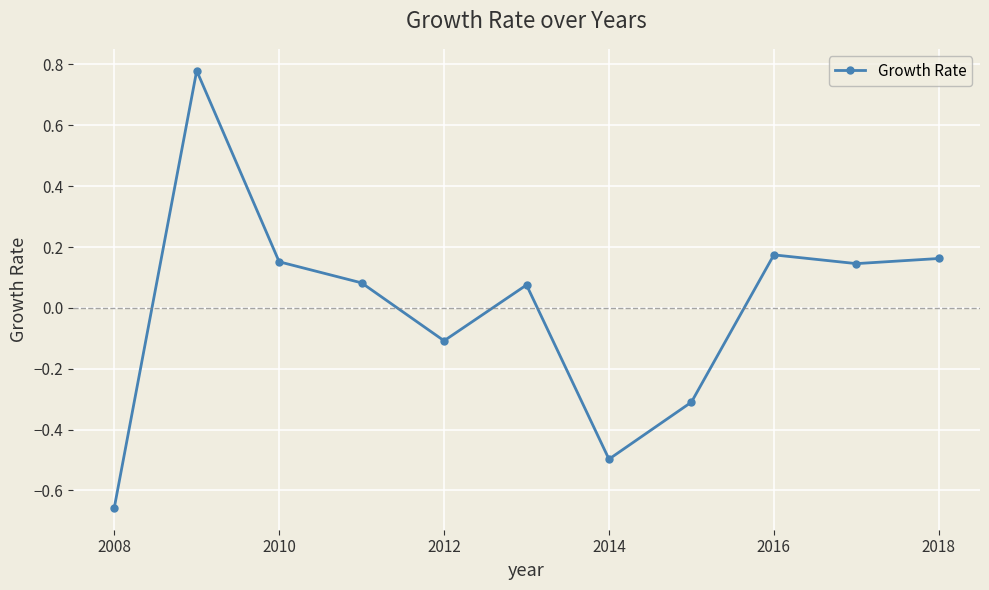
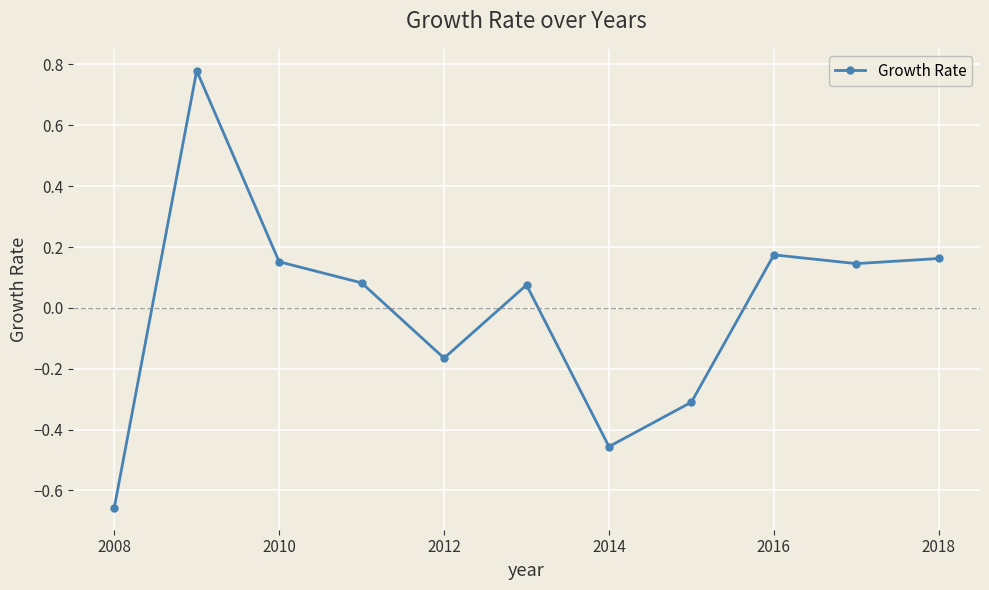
  {
    "2008": -0.66,
    "2010": 0.15,
-   "2012": -0.11,
-   "2014": -0.50,
+   "2012": -0.17,
+   "2014": -0.46,
    "2016": 0.17,
    "2018": 0.16
  }
